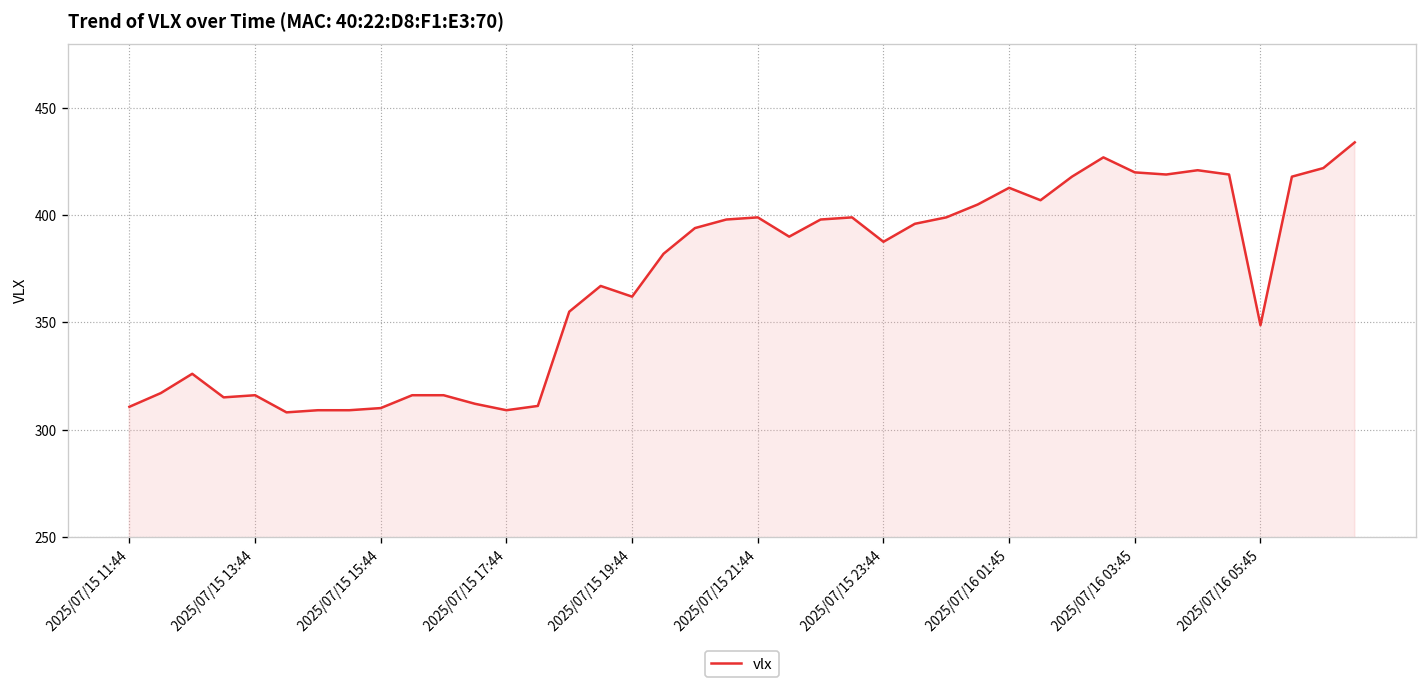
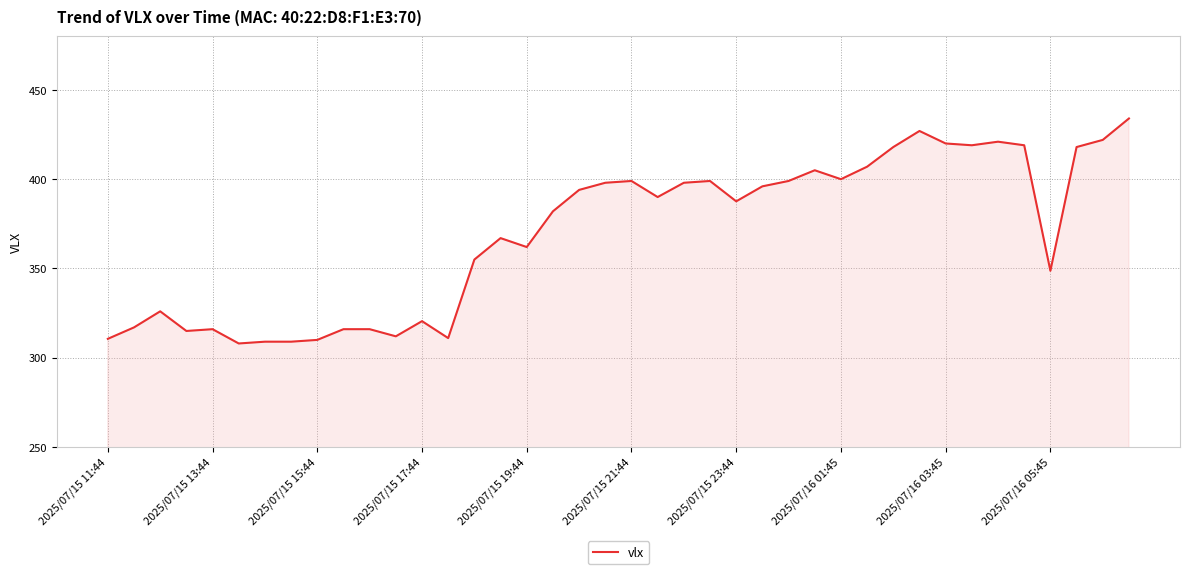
  {
    "2025/07/15 11:44": 311,
    "2025/07/15 13:44": 316,
    "2025/07/15 15:44": 310,
-   "2025/07/15 17:44": 309,
+   "2025/07/15 17:44": 321,
    "2025/07/15 19:44": 362,
    "2025/07/15 21:44": 399,
    "2025/07/15 23:44": 388,
-   "2025/07/16 01:45": 413,
+   "2025/07/16 01:45": 400,
    "2025/07/16 03:45": 420,
    "2025/07/16 05:45": 349
  }
